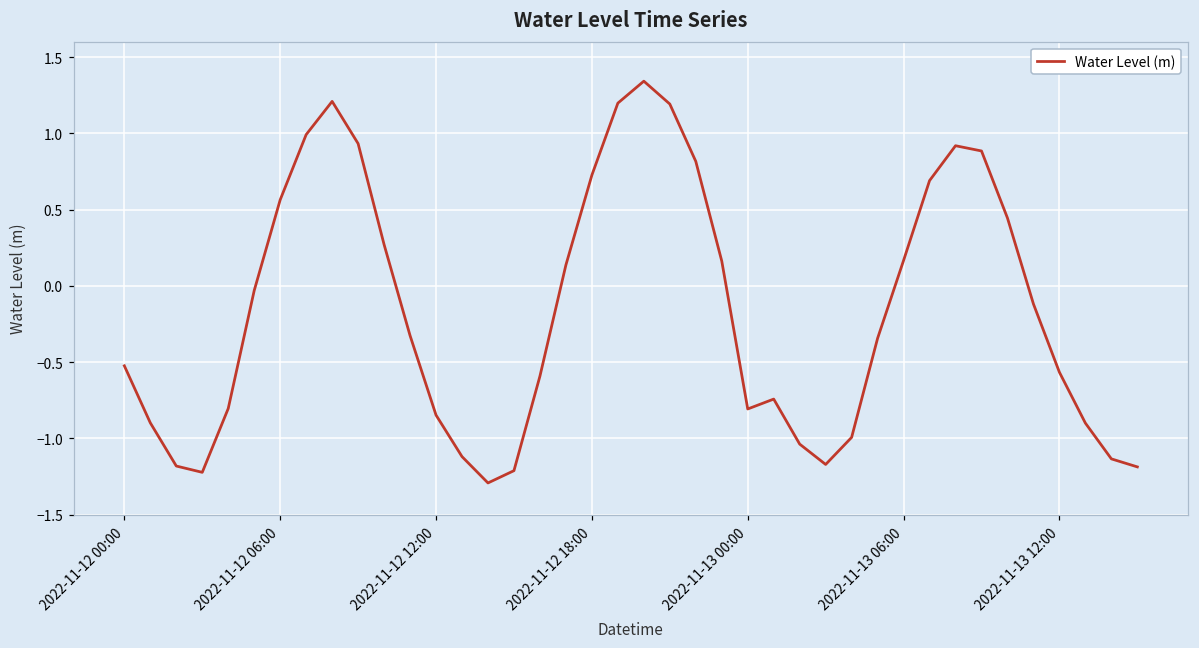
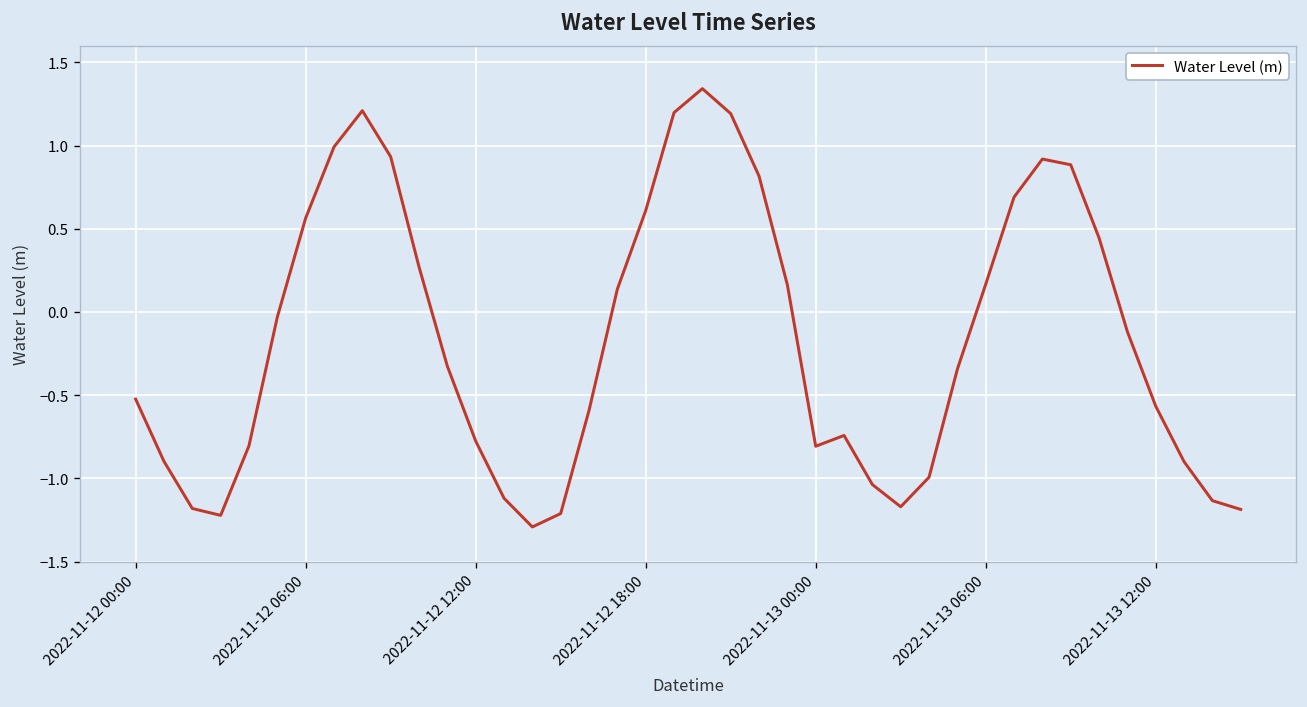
  {
    "2022-11-12 00:00": -0.52,
    "2022-11-12 06:00": 0.56,
-   "2022-11-12 12:00": -0.85,
-   "2022-11-12 18:00": 0.73,
+   "2022-11-12 12:00": -0.78,
+   "2022-11-12 18:00": 0.61,
    "2022-11-13 00:00": -0.81,
    "2022-11-13 06:00": 0.17,
    "2022-11-13 12:00": -0.57
  }
